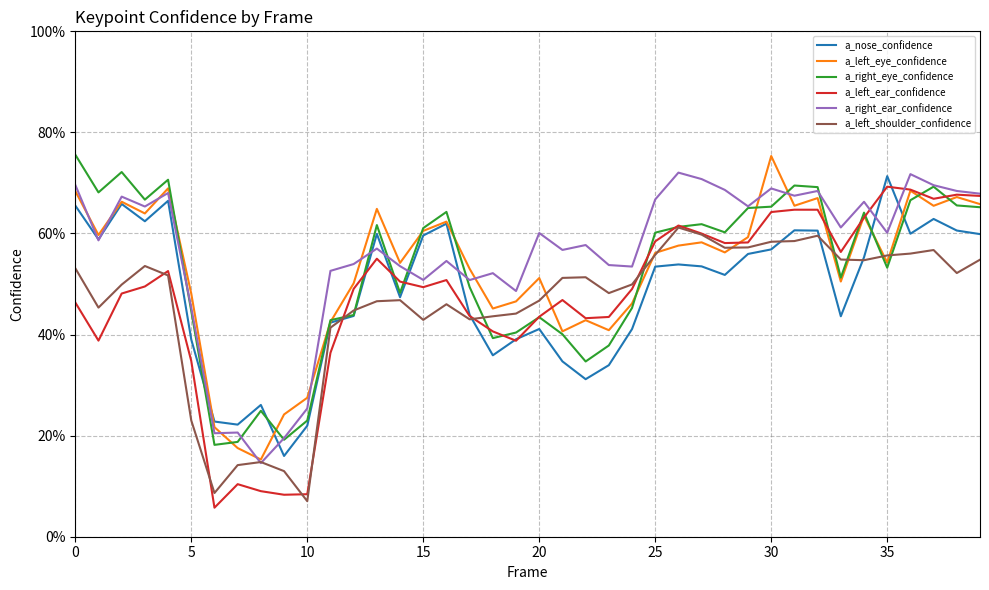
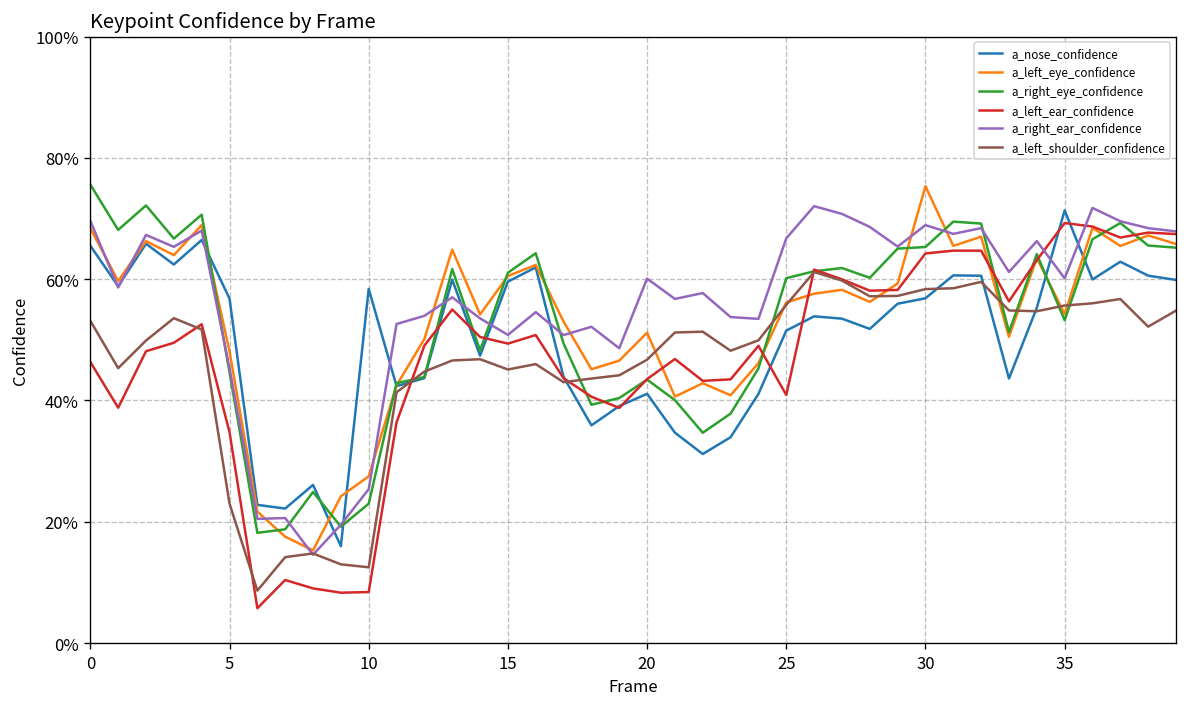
  {
    "a_nose_confidence": {
      "0": "66%",
-     "5": "39%",
-     "10": "22%",
+     "5": "57%",
+     "10": "58%",
      "15": "60%",
      "20": "41%",
-     "25": "53%",
+     "25": "52%",
      "30": "57%",
      "35": "71%"
    },
    "a_left_eye_confidence": {
      "0": "68%",
      "5": "48%",
      "10": "27%",
      "15": "61%",
      "20": "51%",
      "30": "75%",
      "35": "54%"
    },
    "a_right_eye_confidence": {
      "0": "76%",
      "5": "45%",
      "10": "23%",
      "15": "61%",
      "25": "60%",
      "30": "65%",
      "35": "53%"
    },
    "a_left_ear_confidence": {
      "0": "46%",
      "5": "35%",
      "10": "8%",
      "15": "49%",
-     "25": "58%",
+     "25": "41%",
      "30": "64%",
      "35": "69%"
    },
    "a_right_ear_confidence": {
      "0": "70%",
      "5": "45%",
      "10": "25%",
      "15": "51%",
      "20": "60%",
      "25": "67%",
      "30": "69%",
      "35": "60%"
    },
    "a_left_shoulder_confidence": {
      "0": "53%",
      "5": "23%",
-     "10": "7%",
-     "15": "43%",
+     "10": "12%",
+     "15": "45%",
      "20": "47%",
      "30": "58%",
      "35": "56%"
    }
  }
